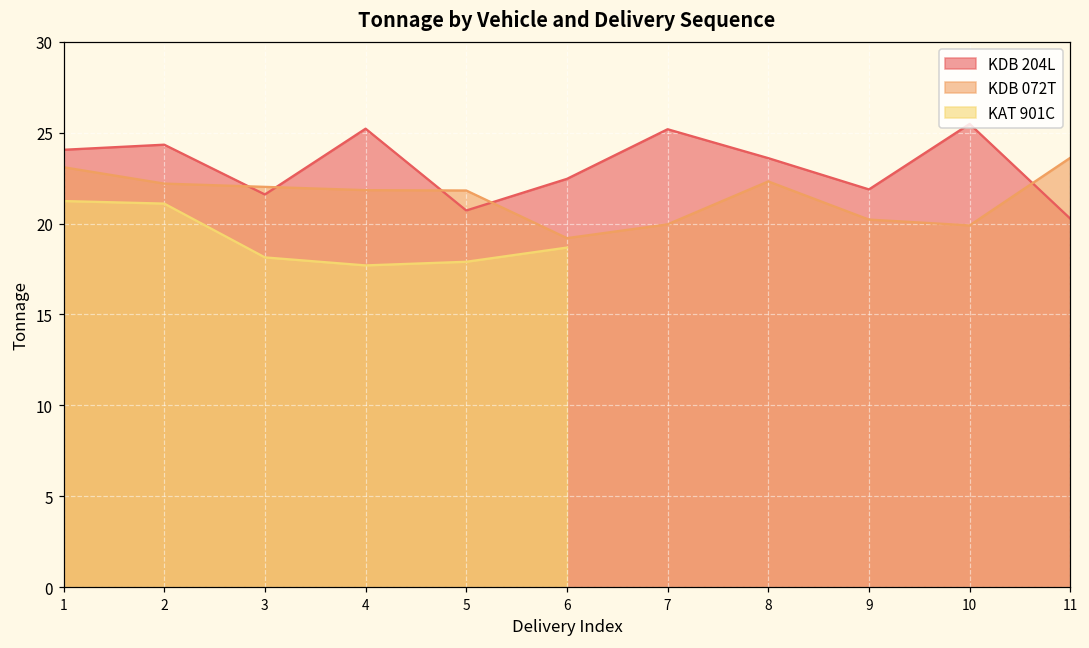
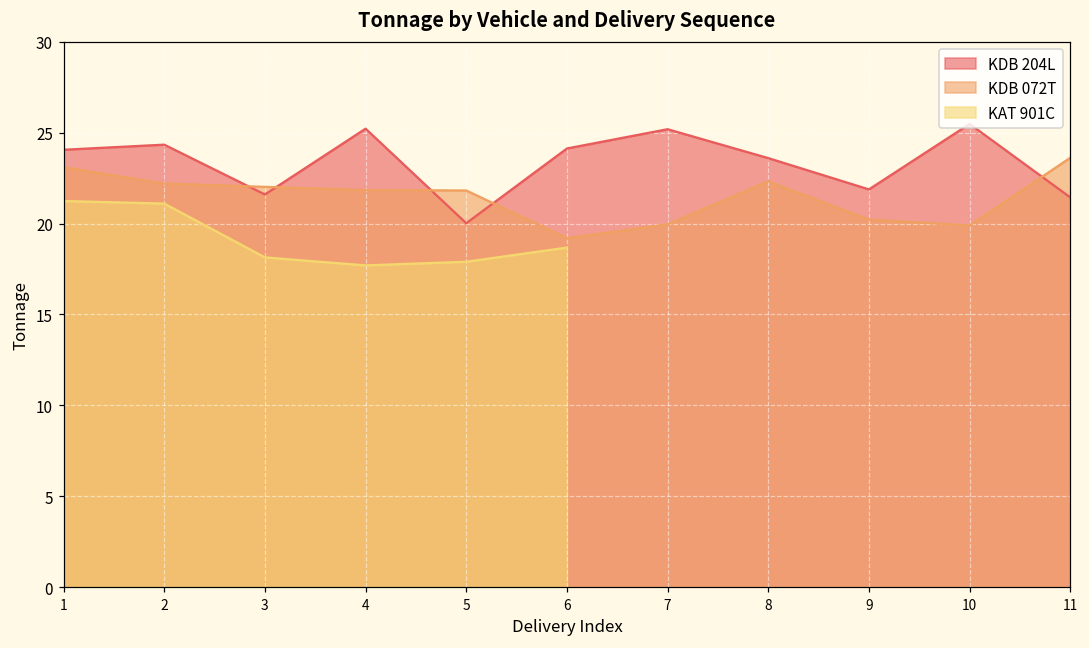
  {
    "KDB 204L": {
      "1": 24.1,
      "2": 24.3,
      "3": 21.6,
      "4": 25.2,
-     "5": 20.7,
-     "6": 22.5,
+     "5": 20.0,
+     "6": 24.1,
      "7": 25.2,
      "8": 23.6,
      "9": 21.9,
      "10": 25.5,
-     "11": 20.3
+     "11": 21.4
    }
  }
